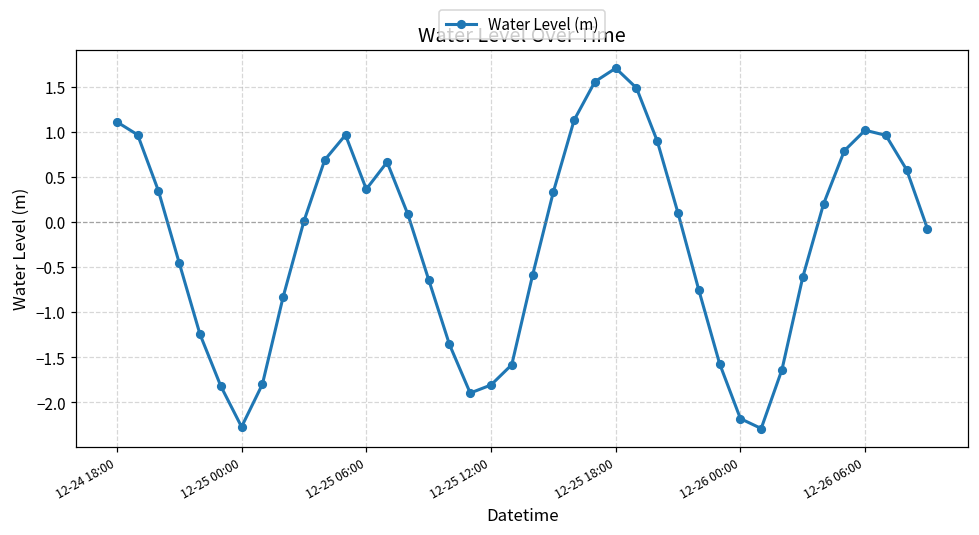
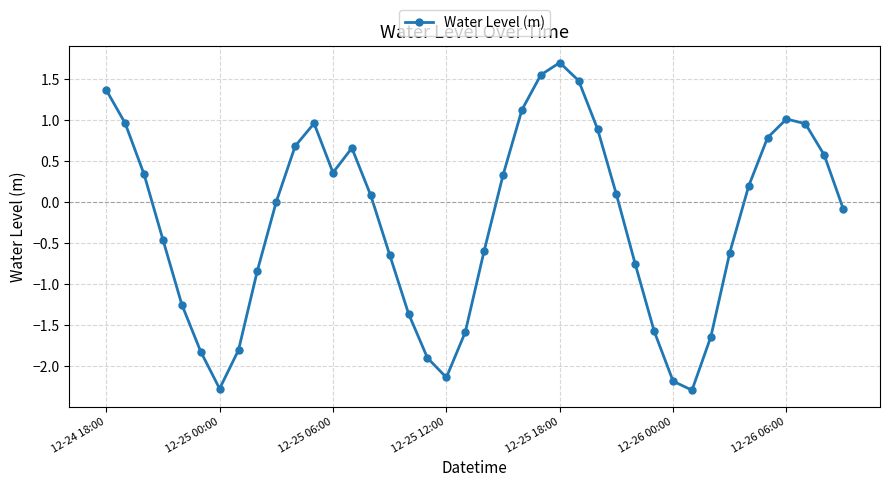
  {
-   "12-24 18:00": 1.1,
+   "12-24 18:00": 1.4,
    "12-25 00:00": -2.3,
    "12-25 06:00": 0.4,
-   "12-25 12:00": -1.8,
+   "12-25 12:00": -2.1,
    "12-25 18:00": 1.7,
    "12-26 00:00": -2.2,
    "12-26 06:00": 1.0
  }
